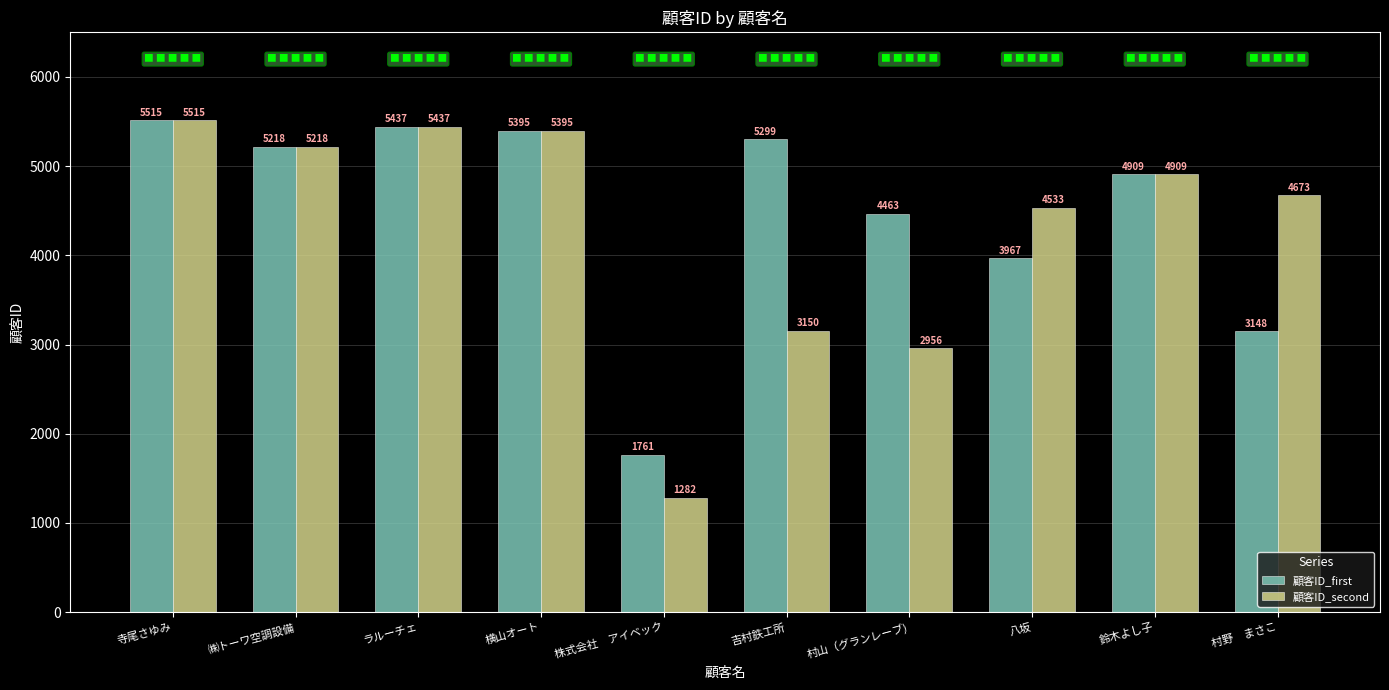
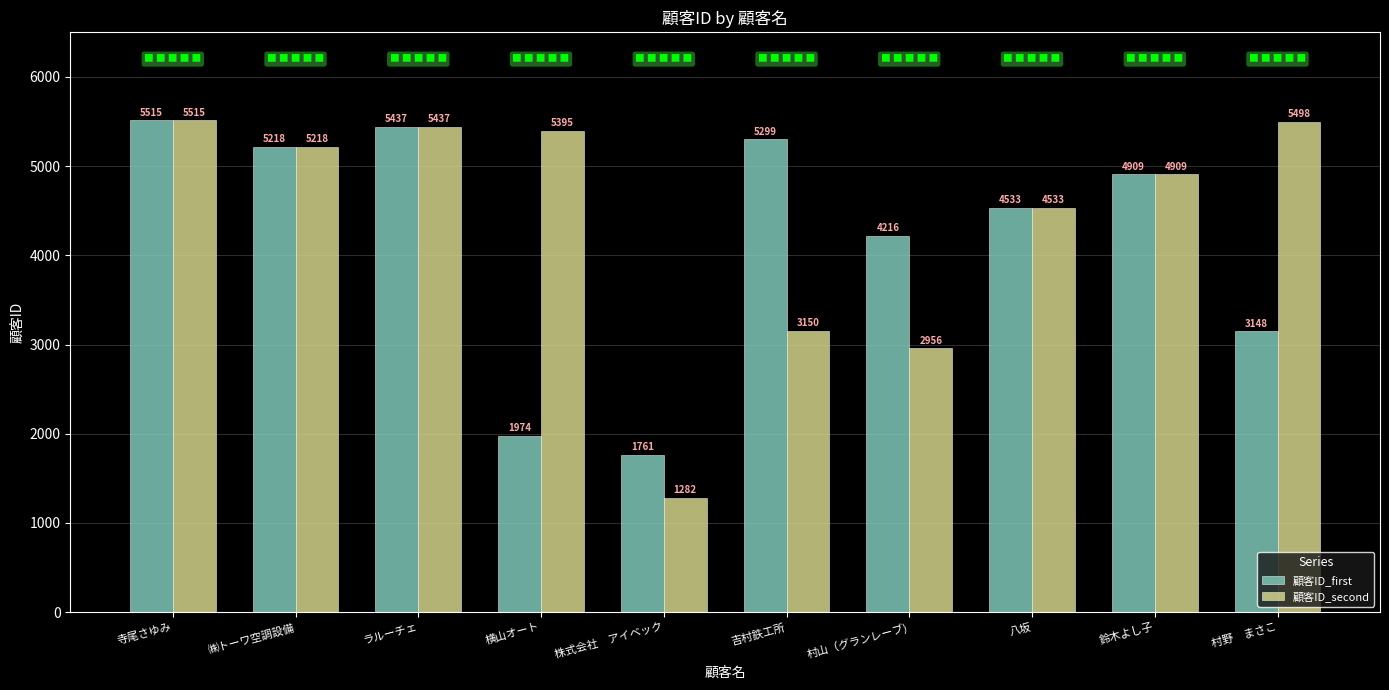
  {
    "顧客ID_first": {
      "寺尾さゆみ": 5515,
      "㈱トーワ空調設備": 5218,
      "ラルーチェ": 5437,
-     "横山オート": 5395,
+     "横山オート": 1974,
      "株式会社 アイベック": 1761,
      "吉村鉄工所": 5299,
-     "村山（グランレーブ)": 4463,
-     "八坂": 3967,
+     "村山（グランレーブ)": 4216,
+     "八坂": 4533,
      "鈴木よし子": 4909,
      "村野 まさこ": 3148
    },
    "顧客ID_second": {
      "寺尾さゆみ": 5515,
      "㈱トーワ空調設備": 5218,
      "ラルーチェ": 5437,
      "横山オート": 5395,
      "株式会社 アイベック": 1282,
      "吉村鉄工所": 3150,
      "村山（グランレーブ)": 2956,
      "八坂": 4533,
      "鈴木よし子": 4909,
-     "村野 まさこ": 4673
+     "村野 まさこ": 5498
    }
  }
